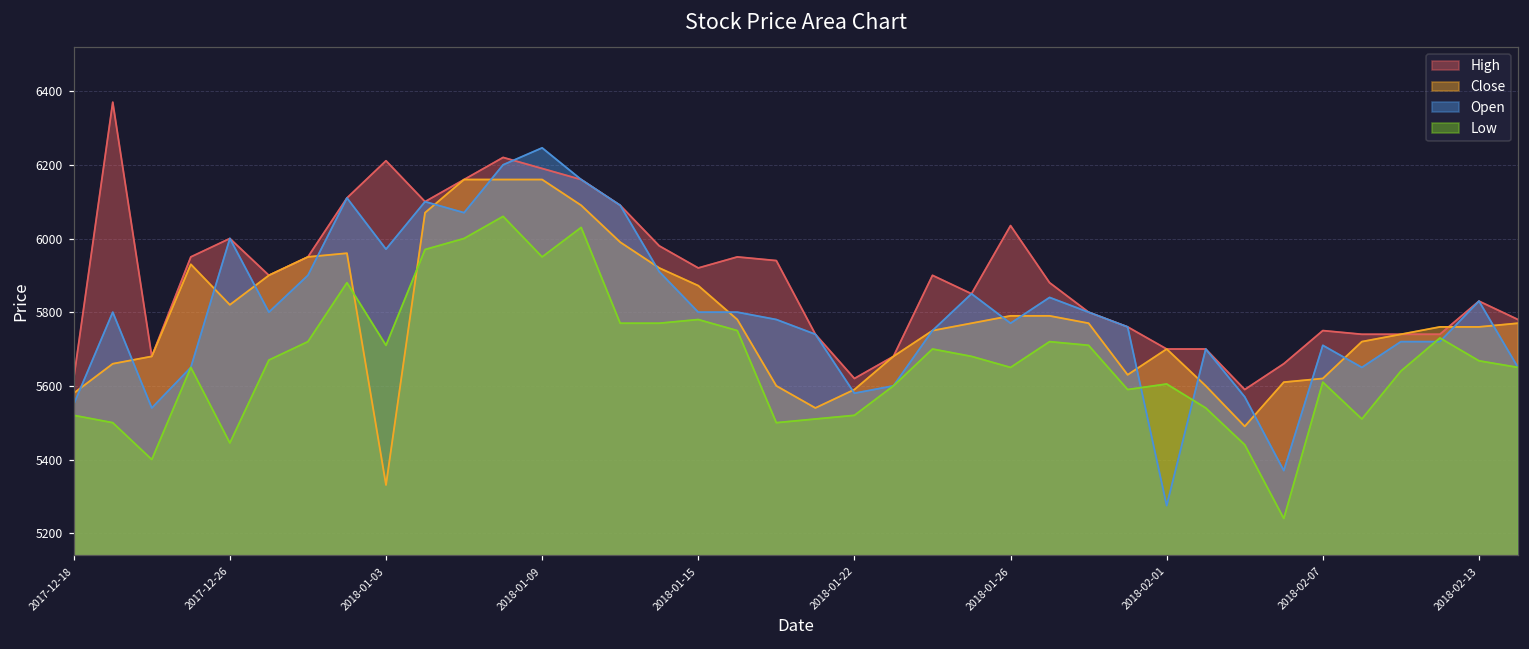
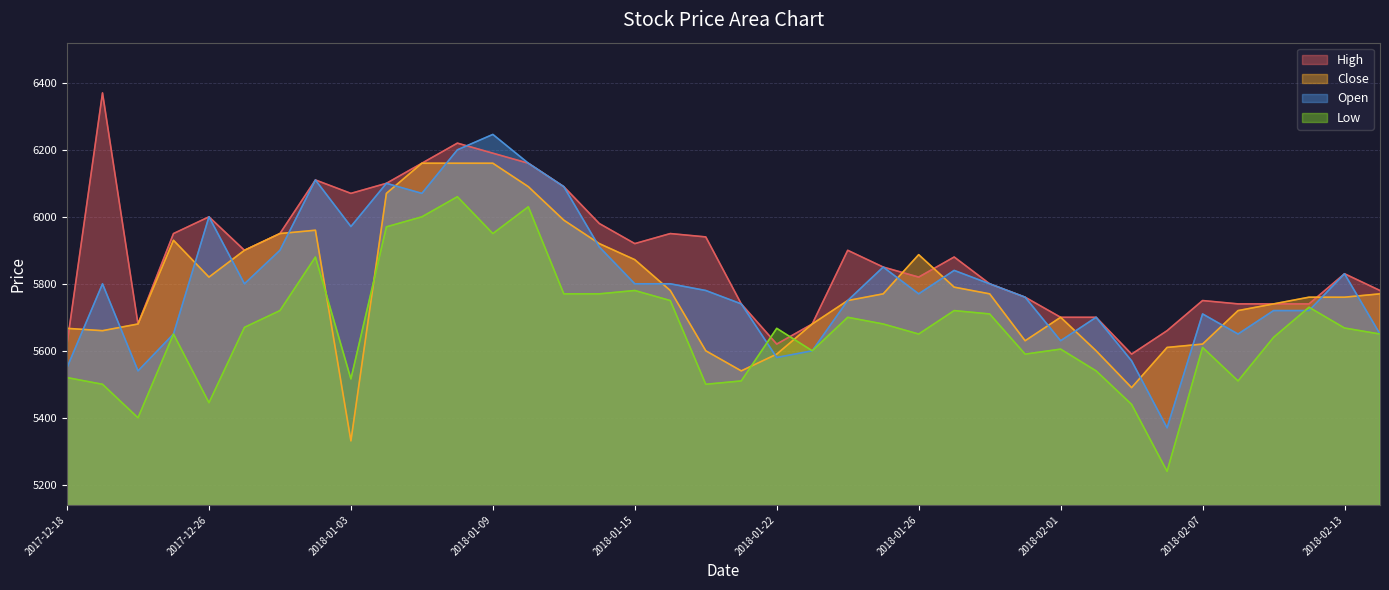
  {
    "High": {
      "2017-12-18": 5620,
-     "2018-01-03": 6210,
+     "2018-01-03": 6070,
      "2018-01-09": 6190,
      "2018-01-15": 5920,
      "2018-01-22": 5620,
-     "2018-01-26": 6040,
+     "2018-01-26": 5820,
      "2018-02-07": 5750
    },
    "Close": {
-     "2017-12-18": 5580,
+     "2017-12-18": 5670,
      "2017-12-26": 5820,
      "2018-01-03": 5330,
      "2018-01-09": 6160,
      "2018-01-15": 5870,
      "2018-01-22": 5590,
-     "2018-01-26": 5790,
+     "2018-01-26": 5890,
      "2018-02-07": 5620,
      "2018-02-13": 5760
    },
    "Open": {
      "2017-12-18": 5550,
      "2018-01-03": 5970,
      "2018-01-09": 6250,
      "2018-01-15": 5800,
      "2018-01-22": 5580,
      "2018-01-26": 5770,
-     "2018-02-01": 5280,
+     "2018-02-01": 5630,
      "2018-02-07": 5710
    },
    "Low": {
      "2017-12-18": 5520,
      "2017-12-26": 5450,
-     "2018-01-03": 5710,
+     "2018-01-03": 5520,
      "2018-01-09": 5950,
      "2018-01-15": 5780,
-     "2018-01-22": 5520,
+     "2018-01-22": 5670,
      "2018-01-26": 5650,
      "2018-02-01": 5610,
      "2018-02-07": 5610,
      "2018-02-13": 5670
    }
  }
